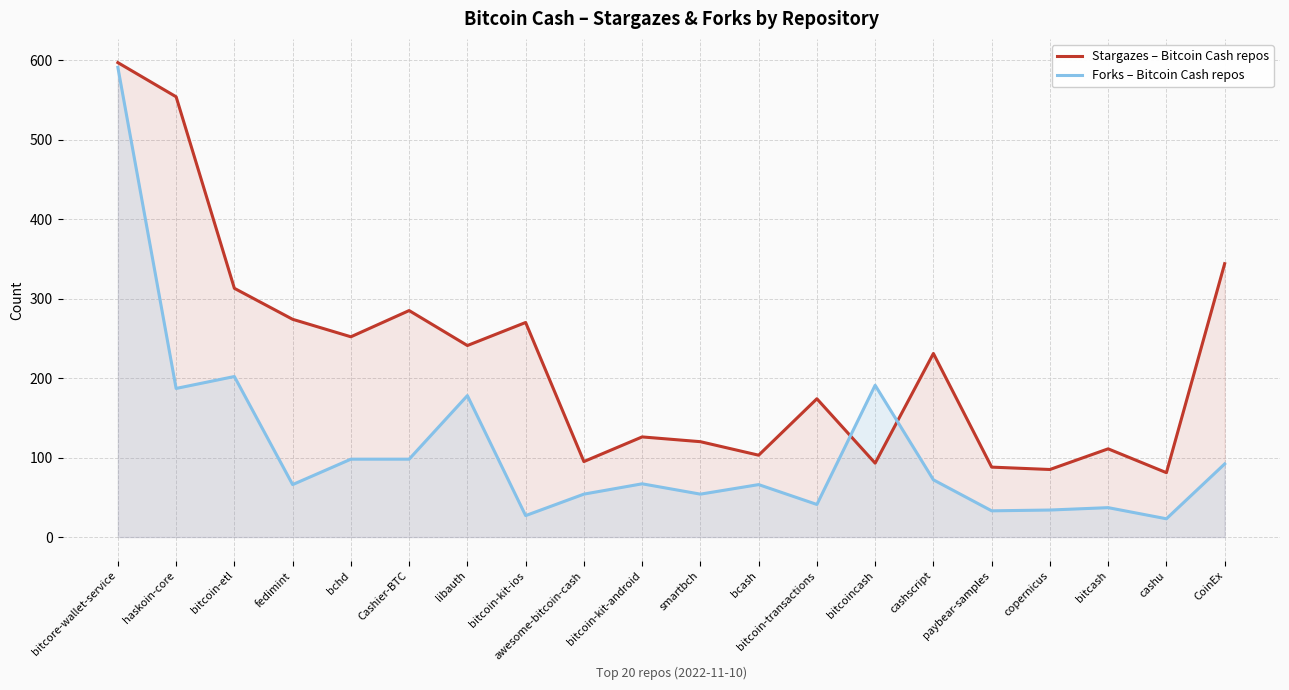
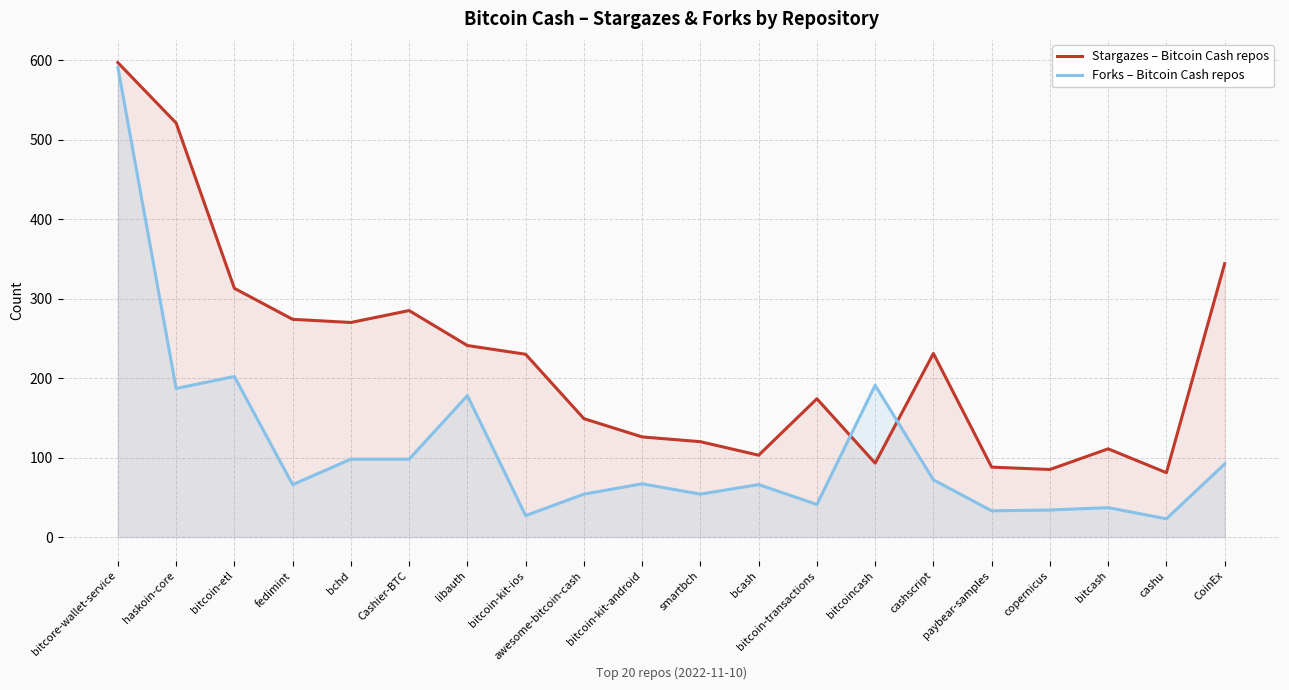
  {
    "Stargazes – Bitcoin Cash repos": {
      "bitcore-wallet-service": 600,
-     "haskoin-core": 550,
+     "haskoin-core": 520,
      "bitcoin-etl": 310,
      "fedimint": 270,
-     "bchd": 250,
+     "bchd": 270,
      "Cashier-BTC": 290,
      "libauth": 240,
-     "bitcoin-kit-ios": 270,
-     "awesome-bitcoin-cash": 100,
+     "bitcoin-kit-ios": 230,
+     "awesome-bitcoin-cash": 150,
      "bitcoin-kit-android": 130,
      "smartbch": 120,
      "bcash": 100,
      "bitcoin-transactions": 170,
      "bitcoincash": 90,
      "cashscript": 230,
      "paybear-samples": 90,
      "copernicus": 90,
      "bitcash": 110,
      "cashu": 80,
      "CoinEx": 340
    },
    "Forks – Bitcoin Cash repos": {
      "bitcore-wallet-service": 590,
      "haskoin-core": 190,
      "bitcoin-etl": 200,
      "fedimint": 70,
      "bchd": 100,
      "Cashier-BTC": 100,
      "libauth": 180,
      "bitcoin-kit-ios": 30,
      "awesome-bitcoin-cash": 50,
      "bitcoin-kit-android": 70,
      "smartbch": 50,
      "bcash": 70,
      "bitcoin-transactions": 40,
      "bitcoincash": 190,
      "cashscript": 70,
      "paybear-samples": 30,
      "copernicus": 30,
      "bitcash": 40,
      "cashu": 20,
      "CoinEx": 90
    }
  }
